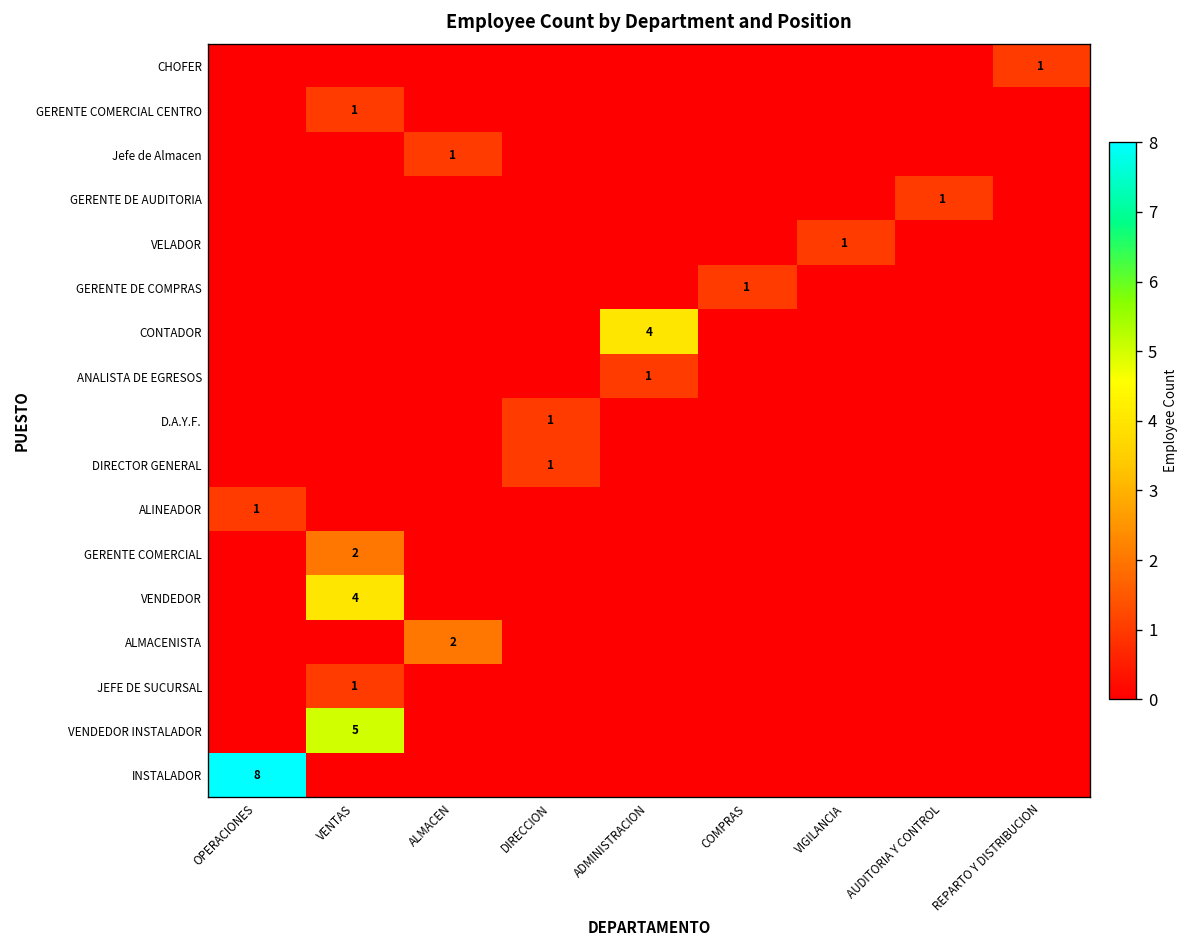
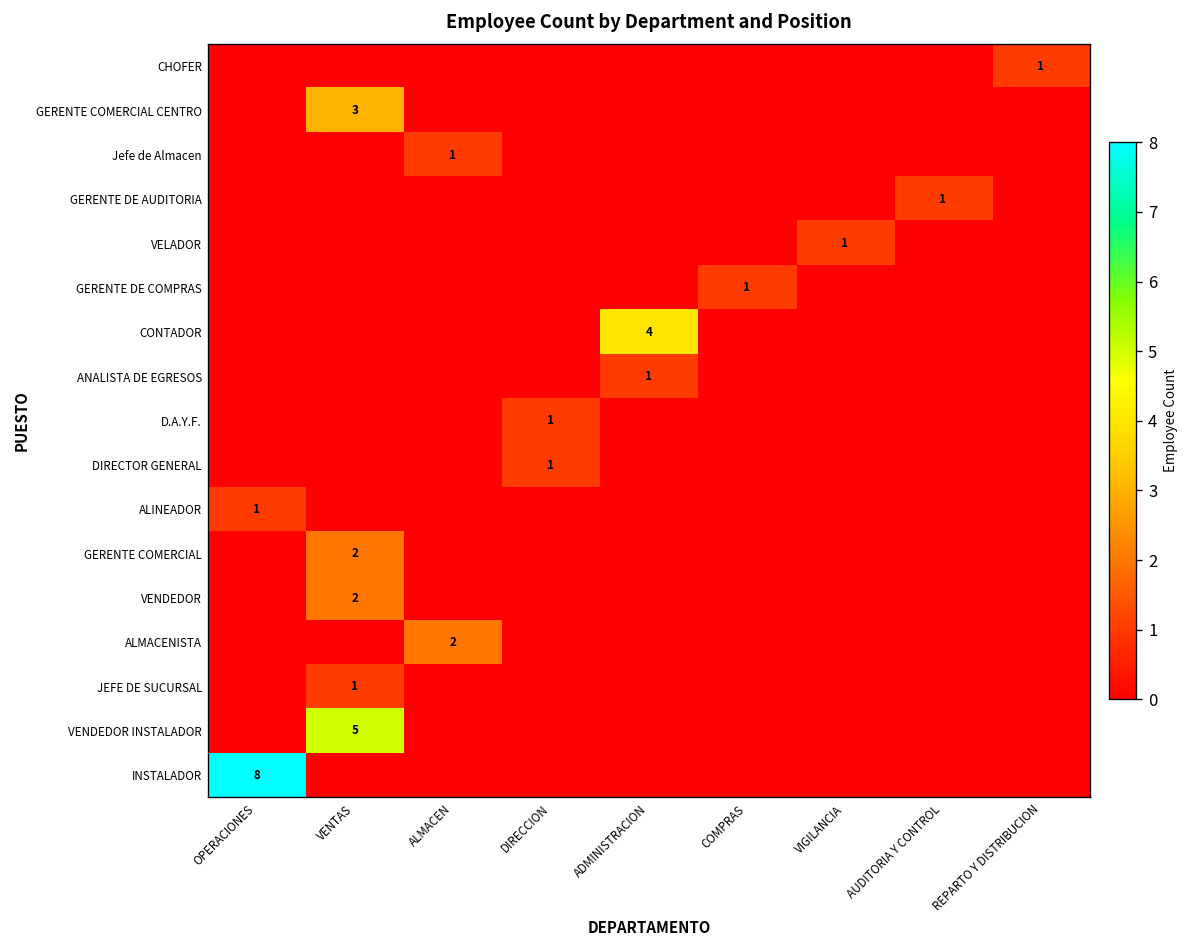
  {
    "CHOFER": {
      "REPARTO Y DISTRIBUCION": 1
    },
    "GERENTE COMERCIAL CENTRO": {
-     "VENTAS": 1
+     "VENTAS": 3
    },
    "Jefe de Almacen": {
      "ALMACEN": 1
    },
    "GERENTE DE AUDITORIA": {
      "AUDITORIA Y CONTROL": 1
    },
    "VELADOR": {
      "VIGILANCIA": 1
    },
    "GERENTE DE COMPRAS": {
      "COMPRAS": 1
    },
    "CONTADOR": {
      "ADMINISTRACION": 4
    },
    "ANALISTA DE EGRESOS": {
      "ADMINISTRACION": 1
    },
    "D.A.Y.F.": {
      "DIRECCION": 1
    },
    "DIRECTOR GENERAL": {
      "DIRECCION": 1
    },
    "ALINEADOR": {
      "OPERACIONES": 1
    },
    "GERENTE COMERCIAL": {
      "VENTAS": 2
    },
    "VENDEDOR": {
-     "VENTAS": 4
+     "VENTAS": 2
    },
    "ALMACENISTA": {
      "ALMACEN": 2
    },
    "JEFE DE SUCURSAL": {
      "VENTAS": 1
    },
    "VENDEDOR INSTALADOR": {
      "VENTAS": 5
    },
    "INSTALADOR": {
      "OPERACIONES": 8
    }
  }
